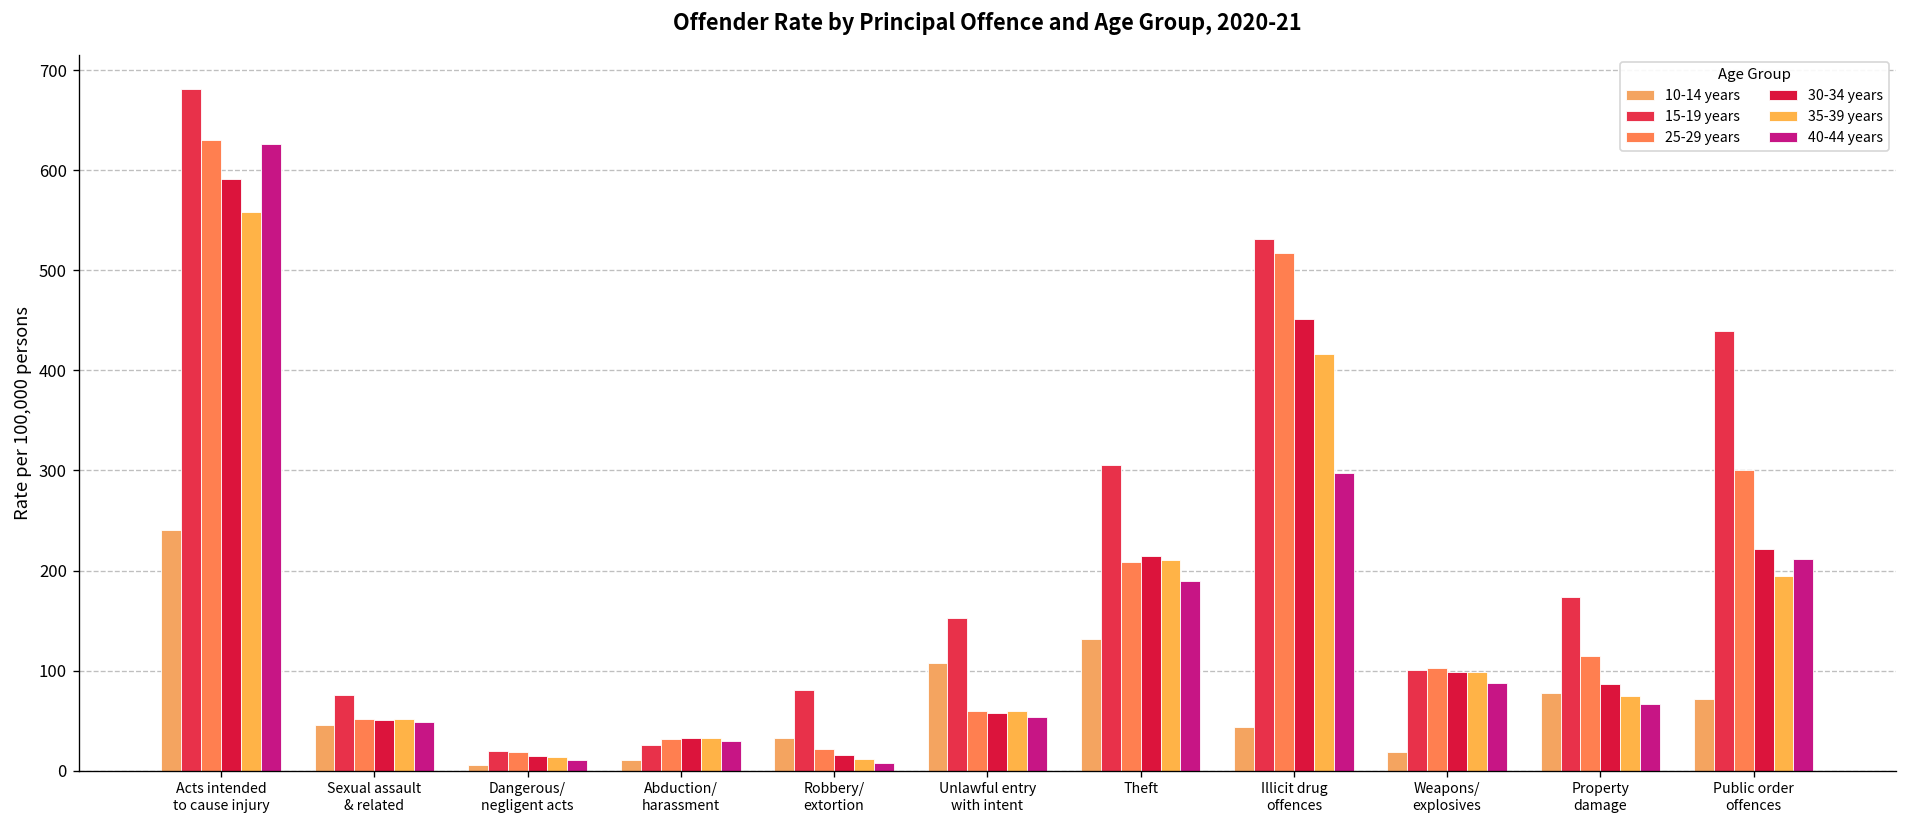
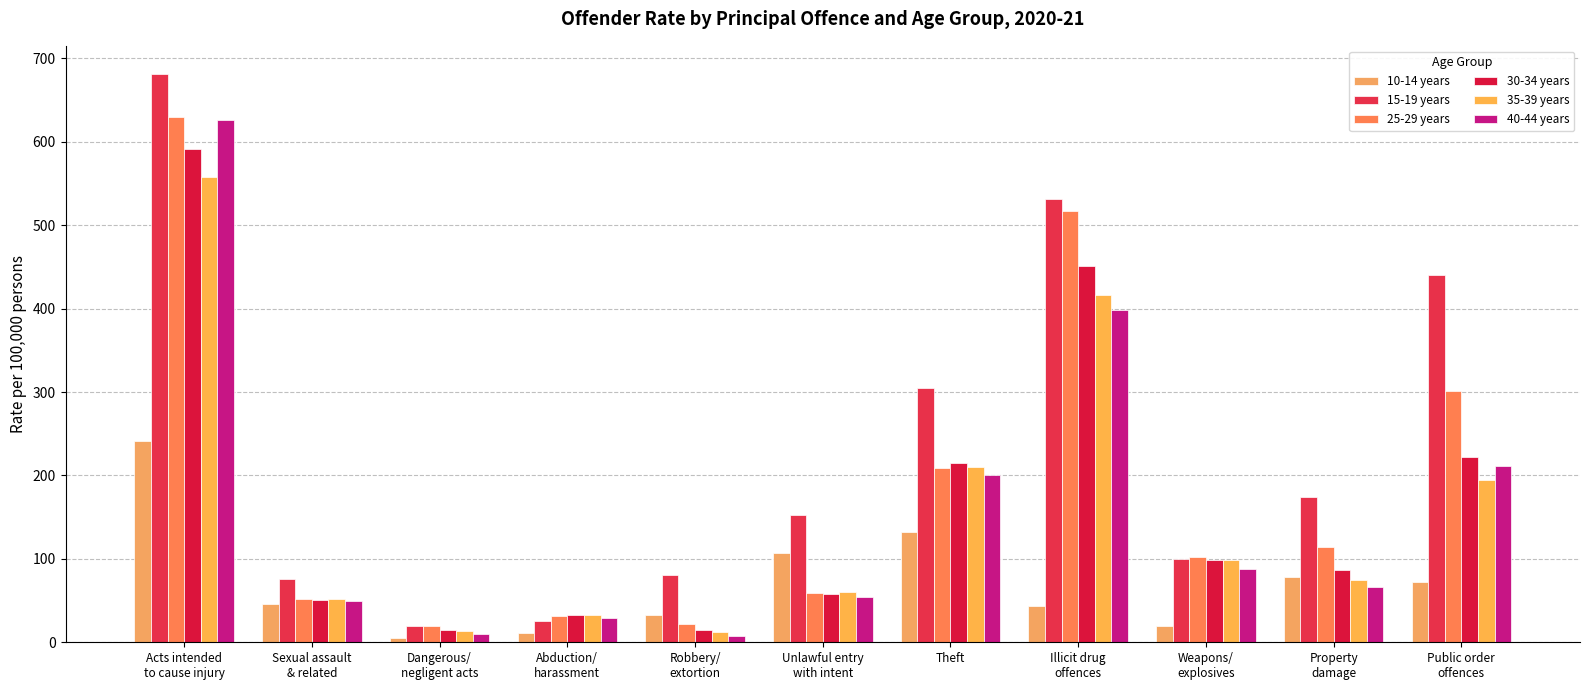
  {
    "40-44 years": {
      "Acts intended to cause injury": 630,
      "Sexual assault & related": 50,
      "Dangerous/ negligent acts": 10,
      "Abduction/ harassment": 30,
      "Robbery/ extortion": 10,
      "Unlawful entry with intent": 50,
-     "Theft": 190,
-     "Illicit drug offences": 300,
+     "Theft": 200,
+     "Illicit drug offences": 400,
      "Weapons/ explosives": 90,
      "Property damage": 70,
      "Public order offences": 210
    }
  }
